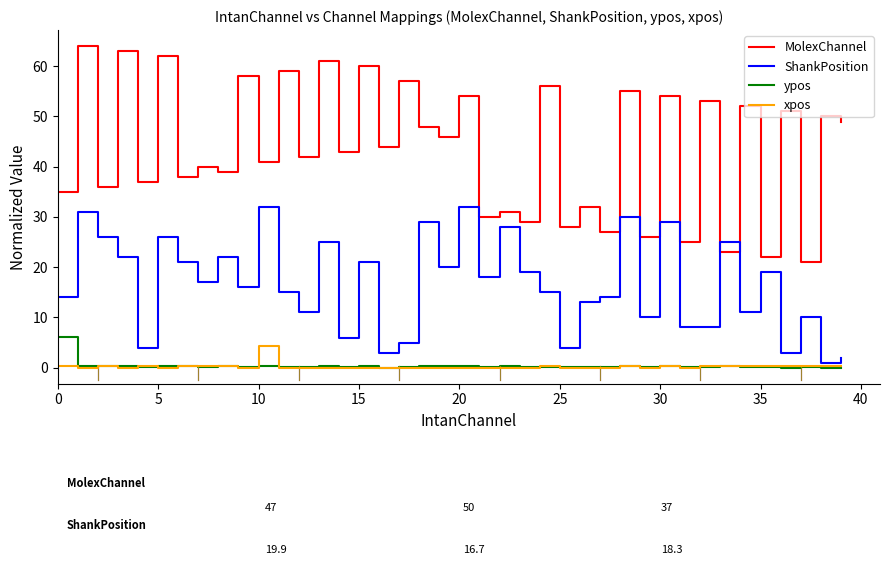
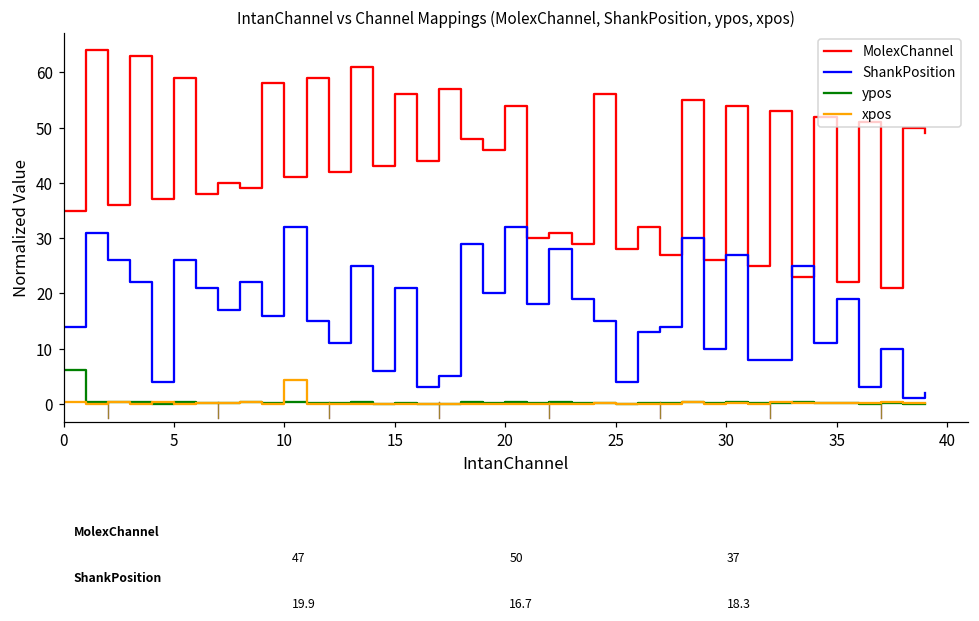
  {
    "MolexChannel": {
      "0": 35,
-     "5": 62,
+     "5": 59,
      "10": 41,
-     "15": 60,
+     "15": 56,
      "20": 54,
      "25": 28,
      "30": 54,
      "35": 22
    },
    "ShankPosition": {
      "0": 14,
      "5": 26,
      "10": 32,
      "15": 21,
      "20": 32,
      "25": 4,
-     "30": 29,
+     "30": 27,
      "35": 19
    },
    "ypos": {
      "0": 6,
      "10": 0
    },
    "xpos": {
      "0": 0,
      "10": 4
    }
  }
